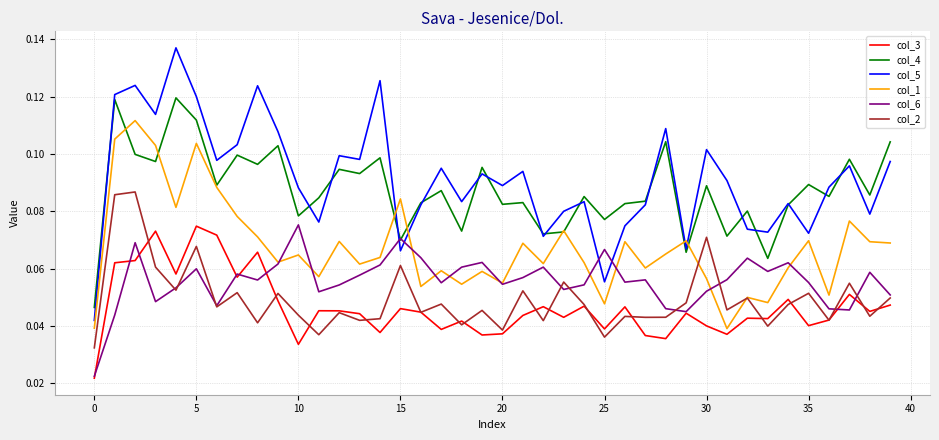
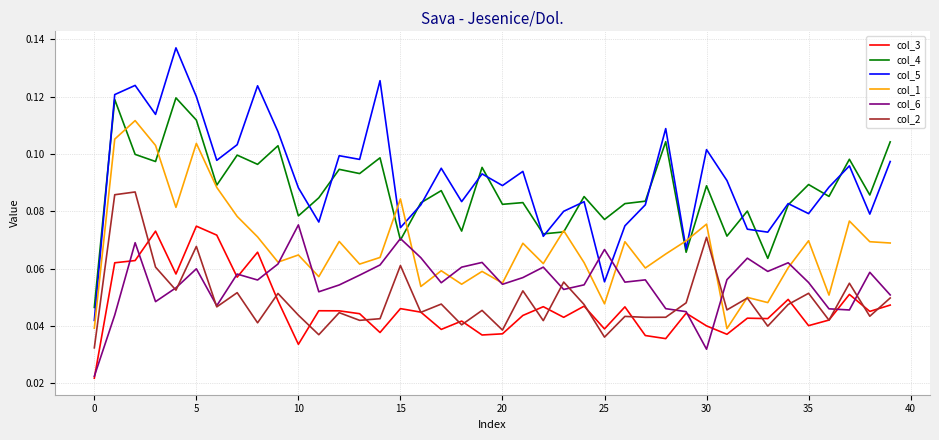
  {
    "col_3": {
      "5": 0.075,
      "10": 0.034,
      "15": 0.046,
      "20": 0.037,
      "25": 0.039,
      "30": 0.040,
      "35": 0.040
    },
    "col_4": {
      "0": 0.046,
      "5": 0.112,
      "10": 0.078,
      "20": 0.082,
      "25": 0.077,
      "30": 0.089,
      "35": 0.089
    },
    "col_5": {
      "0": 0.042,
      "5": 0.120,
      "10": 0.088,
-     "15": 0.066,
+     "15": 0.074,
      "20": 0.089,
      "25": 0.055,
      "30": 0.102,
-     "35": 0.072
+     "35": 0.079
    },
    "col_1": {
      "0": 0.039,
      "5": 0.104,
      "10": 0.065,
      "15": 0.084,
      "25": 0.048,
-     "30": 0.056,
+     "30": 0.076,
      "35": 0.070
    },
    "col_6": {
      "5": 0.060,
      "10": 0.075,
      "25": 0.067,
-     "30": 0.052,
+     "30": 0.032,
      "35": 0.055
    },
    "col_2": {
      "0": 0.032,
      "5": 0.068,
      "10": 0.044,
      "15": 0.061,
      "20": 0.039,
      "25": 0.036,
      "30": 0.071,
      "35": 0.051
    }
  }
